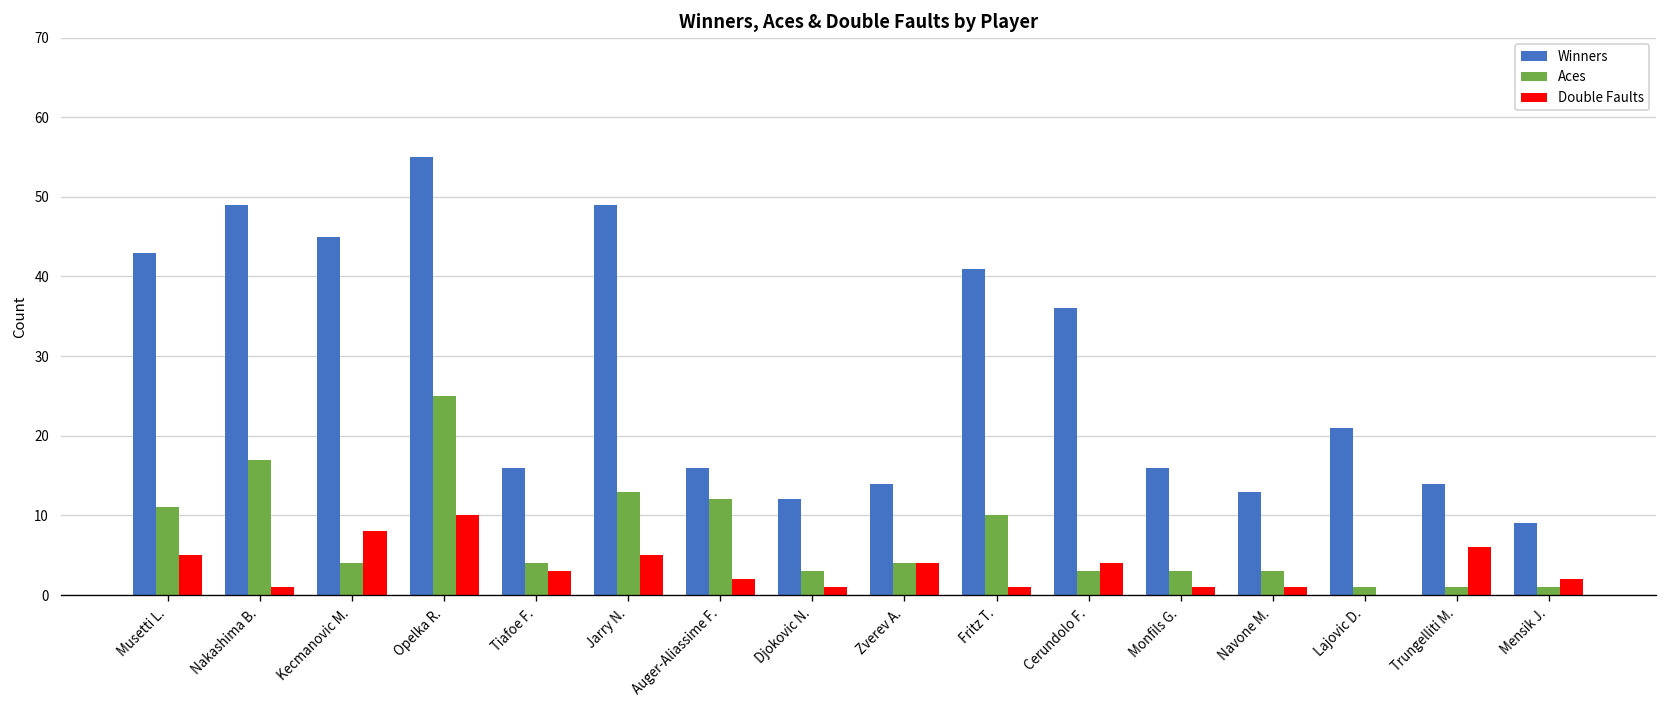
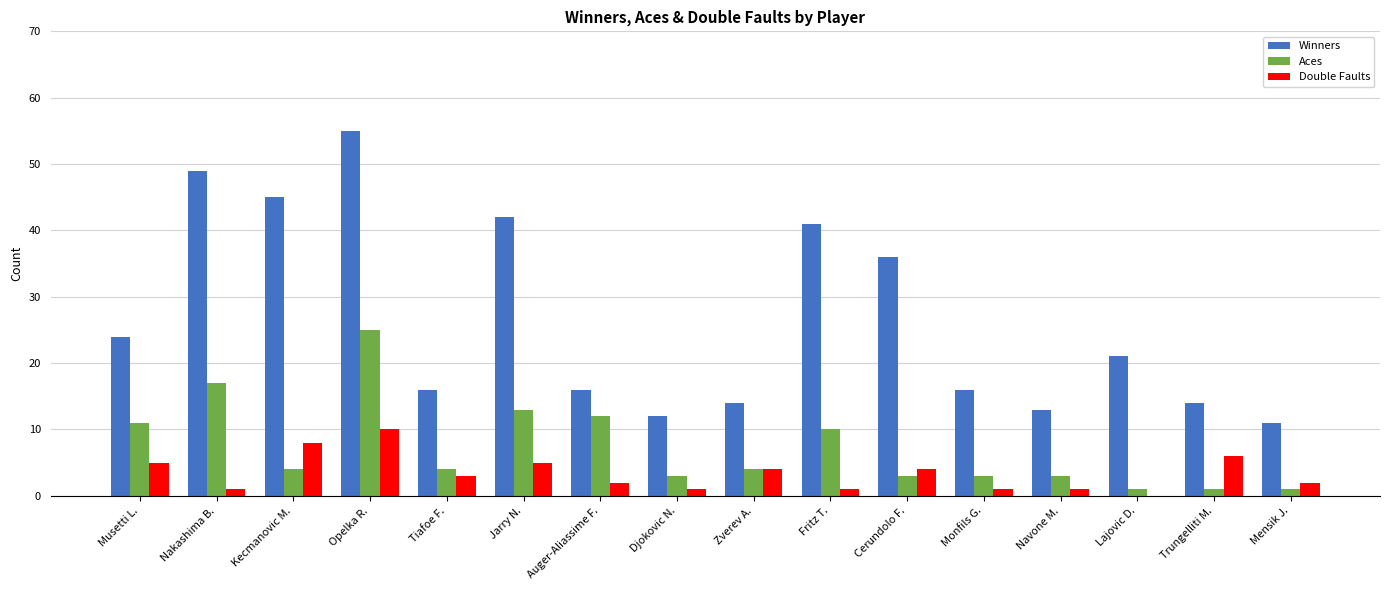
  {
    "Winners": {
-     "Musetti L.": 43,
+     "Musetti L.": 24,
      "Nakashima B.": 49,
      "Kecmanovic M.": 45,
      "Opelka R.": 55,
      "Tiafoe F.": 16,
-     "Jarry N.": 49,
+     "Jarry N.": 42,
      "Auger-Aliassime F.": 16,
      "Djokovic N.": 12,
      "Zverev A.": 14,
      "Fritz T.": 41,
      "Cerundolo F.": 36,
      "Monfils G.": 16,
      "Navone M.": 13,
      "Lajovic D.": 21,
      "Trungelliti M.": 14,
-     "Mensik J.": 9
+     "Mensik J.": 11
    },
    "Aces": {
      "Musetti L.": 11,
      "Nakashima B.": 17,
      "Kecmanovic M.": 4,
      "Opelka R.": 25,
      "Tiafoe F.": 4,
      "Jarry N.": 13,
      "Auger-Aliassime F.": 12,
      "Djokovic N.": 3,
      "Zverev A.": 4,
      "Fritz T.": 10,
      "Cerundolo F.": 3,
      "Monfils G.": 3,
      "Navone M.": 3,
      "Lajovic D.": 1,
      "Trungelliti M.": 1,
      "Mensik J.": 1
    },
    "Double Faults": {
      "Musetti L.": 5,
      "Nakashima B.": 1,
      "Kecmanovic M.": 8,
      "Opelka R.": 10,
      "Tiafoe F.": 3,
      "Jarry N.": 5,
      "Auger-Aliassime F.": 2,
      "Djokovic N.": 1,
      "Zverev A.": 4,
      "Fritz T.": 1,
      "Cerundolo F.": 4,
      "Monfils G.": 1,
      "Navone M.": 1,
      "Lajovic D.": 0,
      "Trungelliti M.": 6,
      "Mensik J.": 2
    }
  }
